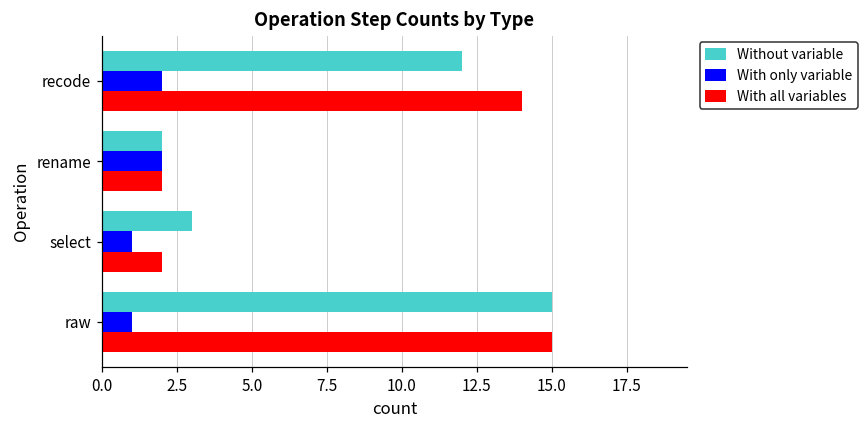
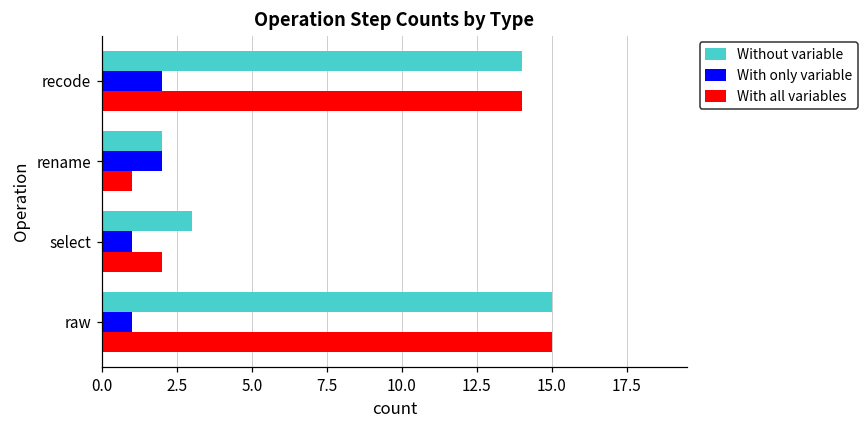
  {
    "Without variable": {
-     "recode": 12,
+     "recode": 14,
      "rename": 2,
      "select": 3,
      "raw": 15
    },
    "With only variable": {
      "recode": 2,
      "rename": 2,
      "select": 1,
      "raw": 1
    },
    "With all variables": {
      "recode": 14,
-     "rename": 2,
+     "rename": 1,
      "select": 2,
      "raw": 15
    }
  }
